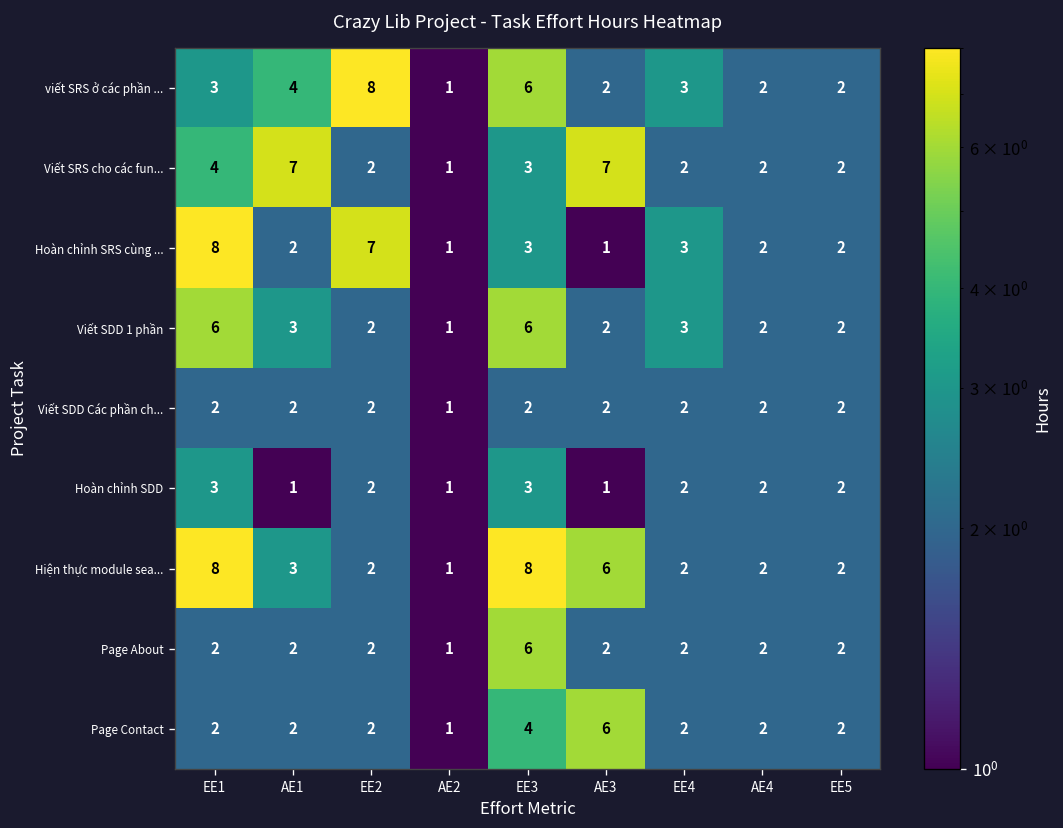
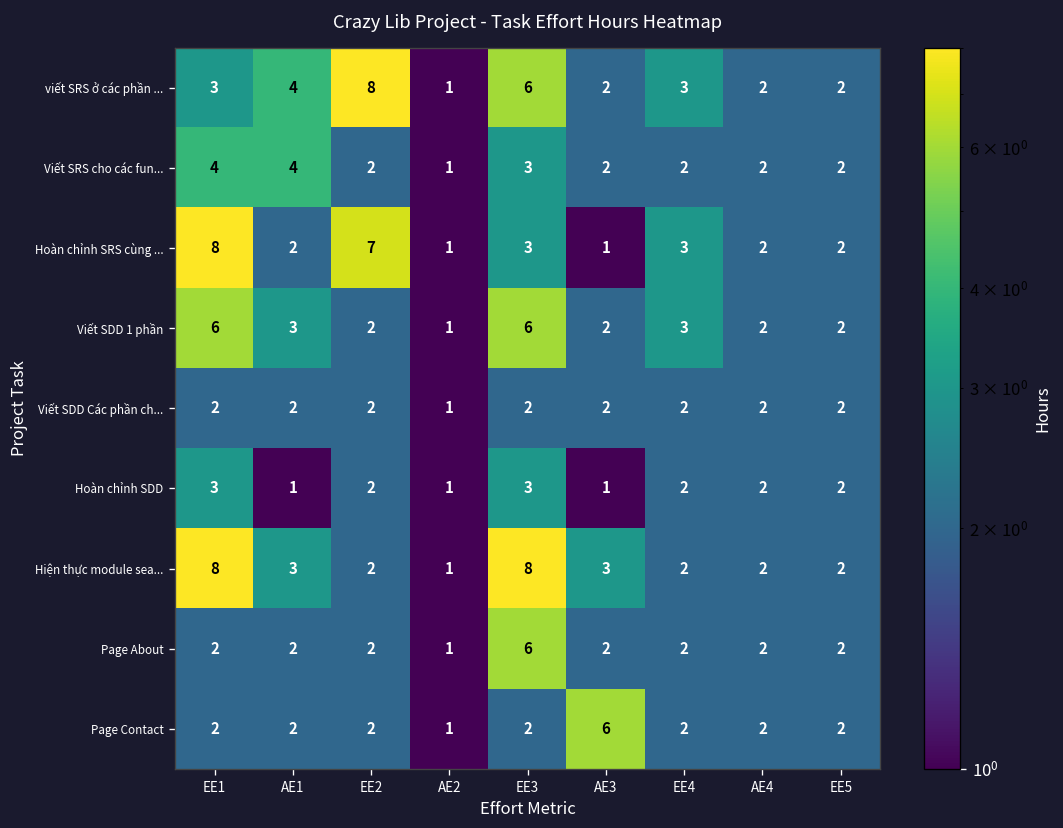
  {
    "viết SRS ở các phần ...": {
      "EE1": 3,
      "AE1": 4,
      "EE2": 8,
      "AE2": 1,
      "EE3": 6,
      "AE3": 2,
      "EE4": 3,
      "AE4": 2,
      "EE5": 2
    },
    "Viết SRS cho các fun...": {
      "EE1": 4,
-     "AE1": 7,
+     "AE1": 4,
      "EE2": 2,
      "AE2": 1,
      "EE3": 3,
-     "AE3": 7,
+     "AE3": 2,
      "EE4": 2,
      "AE4": 2,
      "EE5": 2
    },
    "Hoàn chỉnh SRS cùng ...": {
      "EE1": 8,
      "AE1": 2,
      "EE2": 7,
      "AE2": 1,
      "EE3": 3,
      "AE3": 1,
      "EE4": 3,
      "AE4": 2,
      "EE5": 2
    },
    "Viết SDD 1 phần": {
      "EE1": 6,
      "AE1": 3,
      "EE2": 2,
      "AE2": 1,
      "EE3": 6,
      "AE3": 2,
      "EE4": 3,
      "AE4": 2,
      "EE5": 2
    },
    "Viết SDD Các phần ch...": {
      "EE1": 2,
      "AE1": 2,
      "EE2": 2,
      "AE2": 1,
      "EE3": 2,
      "AE3": 2,
      "EE4": 2,
      "AE4": 2,
      "EE5": 2
    },
    "Hoàn chỉnh SDD": {
      "EE1": 3,
      "AE1": 1,
      "EE2": 2,
      "AE2": 1,
      "EE3": 3,
      "AE3": 1,
      "EE4": 2,
      "AE4": 2,
      "EE5": 2
    },
    "Hiện thực module sea...": {
      "EE1": 8,
      "AE1": 3,
      "EE2": 2,
      "AE2": 1,
      "EE3": 8,
-     "AE3": 6,
+     "AE3": 3,
      "EE4": 2,
      "AE4": 2,
      "EE5": 2
    },
    "Page About": {
      "EE1": 2,
      "AE1": 2,
      "EE2": 2,
      "AE2": 1,
      "EE3": 6,
      "AE3": 2,
      "EE4": 2,
      "AE4": 2,
      "EE5": 2
    },
    "Page Contact": {
      "EE1": 2,
      "AE1": 2,
      "EE2": 2,
      "AE2": 1,
-     "EE3": 4,
+     "EE3": 2,
      "AE3": 6,
      "EE4": 2,
      "AE4": 2,
      "EE5": 2
    }
  }
